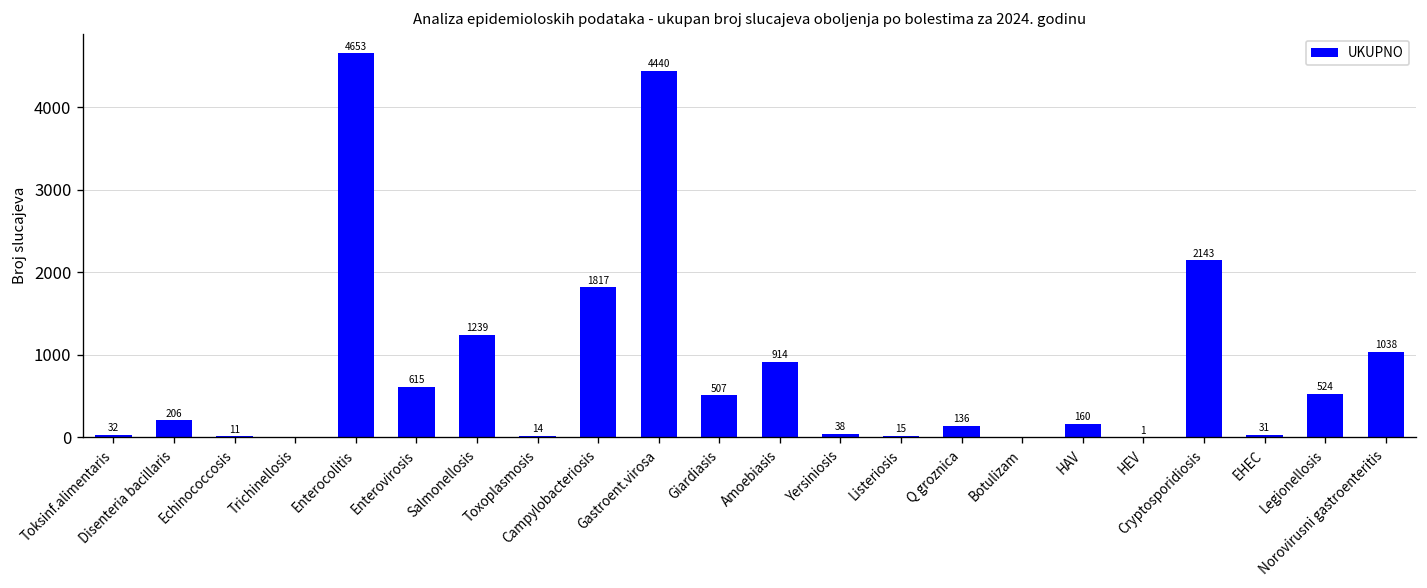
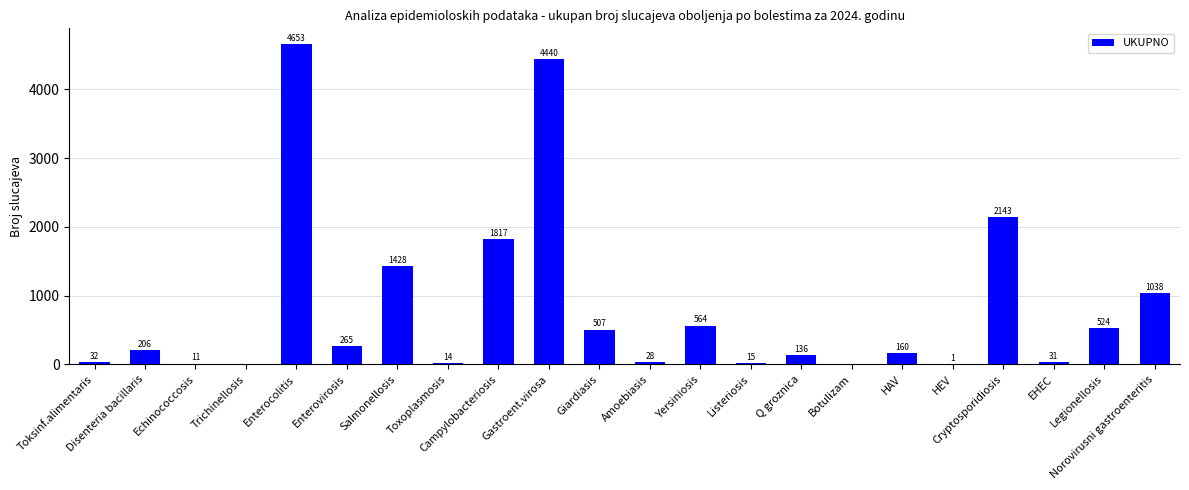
  {
    "Toksinf.alimentaris": 32,
    "Disenteria bacillaris": 206,
    "Echinococcosis": 11,
    "Enterocolitis": 4653,
-   "Enterovirosis": 615,
-   "Salmonellosis": 1239,
+   "Enterovirosis": 265,
+   "Salmonellosis": 1428,
    "Toxoplasmosis": 14,
    "Campylobacteriosis": 1817,
    "Gastroent.virosa": 4440,
    "Giardiasis": 507,
-   "Amoebiasis": 914,
-   "Yersiniosis": 38,
+   "Amoebiasis": 28,
+   "Yersiniosis": 564,
    "Listeriosis": 15,
    "Q groznica": 136,
    "HAV": 160,
    "HEV": 1,
    "Cryptosporidiosis": 2143,
    "EHEC": 31,
    "Legionellosis": 524,
    "Norovirusni gastroenteritis": 1038
  }
